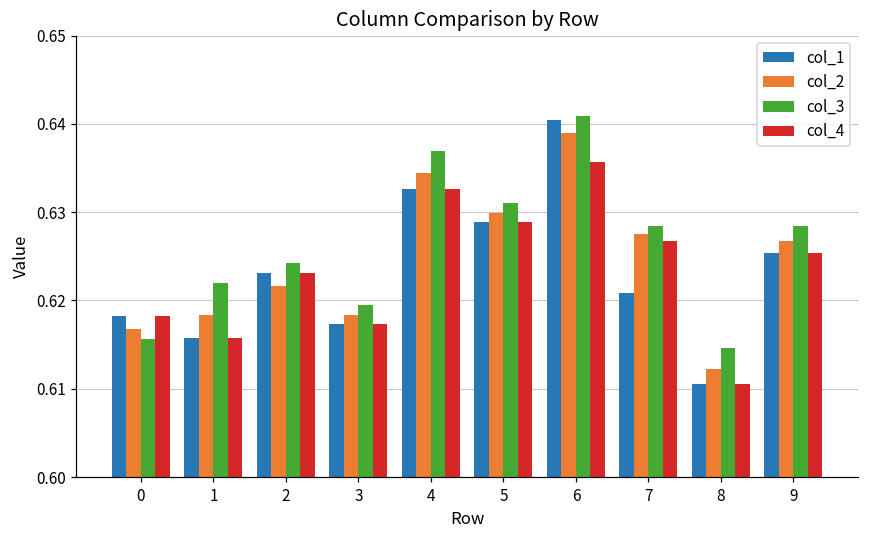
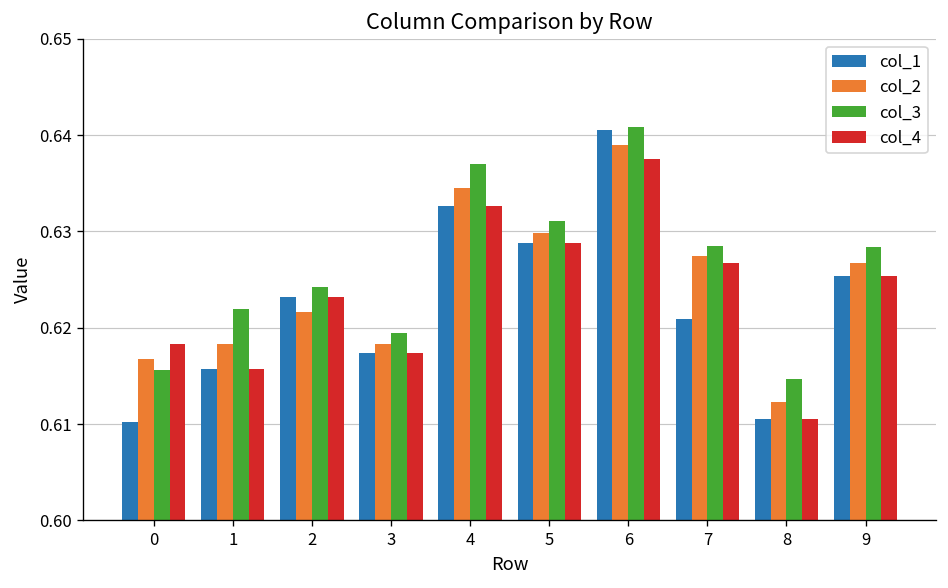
  {
    "col_1": {
-     "0": 0.618,
+     "0": 0.610,
      "1": 0.616,
      "2": 0.623,
      "3": 0.617,
      "4": 0.633,
      "5": 0.629,
      "6": 0.640,
      "7": 0.621,
      "8": 0.611,
      "9": 0.625
    },
    "col_2": {
      "0": 0.617,
      "1": 0.618,
      "2": 0.622,
      "3": 0.618,
      "4": 0.634,
      "5": 0.630,
      "6": 0.639,
      "7": 0.627,
      "8": 0.612,
      "9": 0.627
    },
    "col_3": {
      "0": 0.616,
      "1": 0.622,
      "2": 0.624,
      "3": 0.619,
      "4": 0.637,
      "5": 0.631,
      "6": 0.641,
      "7": 0.628,
      "8": 0.615,
      "9": 0.628
    },
    "col_4": {
      "0": 0.618,
      "1": 0.616,
      "2": 0.623,
      "3": 0.617,
      "4": 0.633,
      "5": 0.629,
-     "6": 0.636,
+     "6": 0.637,
      "7": 0.627,
      "8": 0.611,
      "9": 0.625
    }
  }
